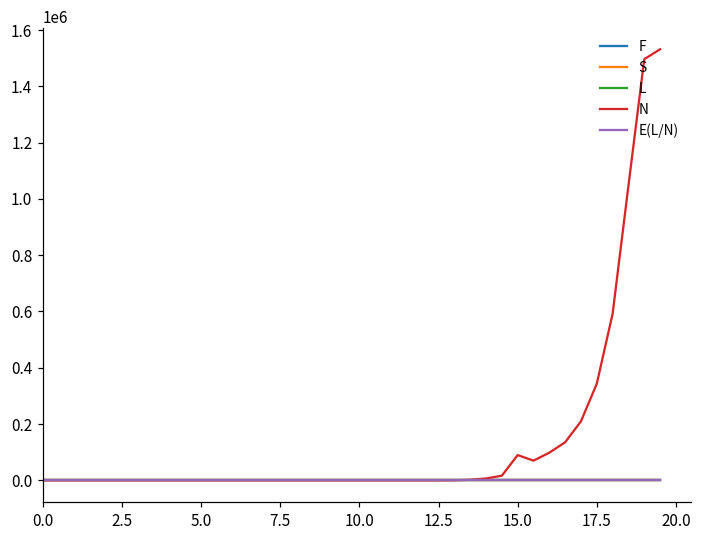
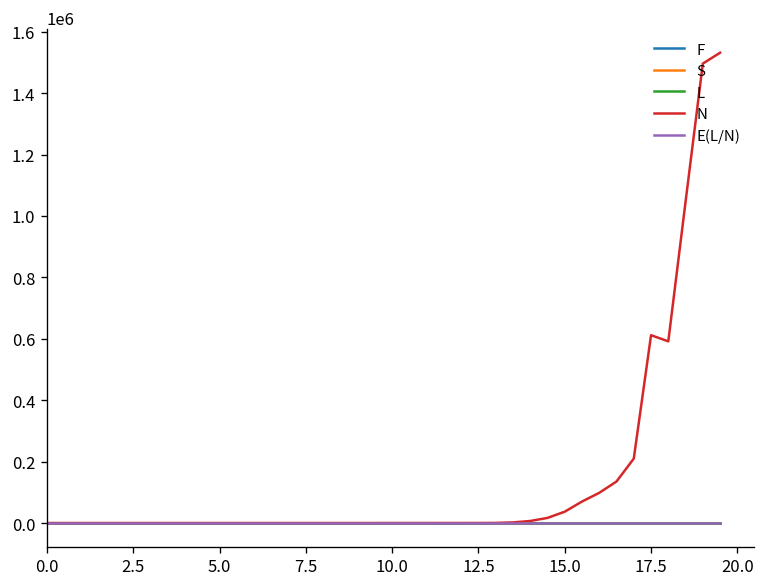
  {
    "E(L/N)": {
      "15.0": 0,
      "17.5": 0
    },
    "N": {
-     "15.0": 90000,
-     "17.5": 340000
+     "15.0": 40000,
+     "17.5": 610000
    }
  }
